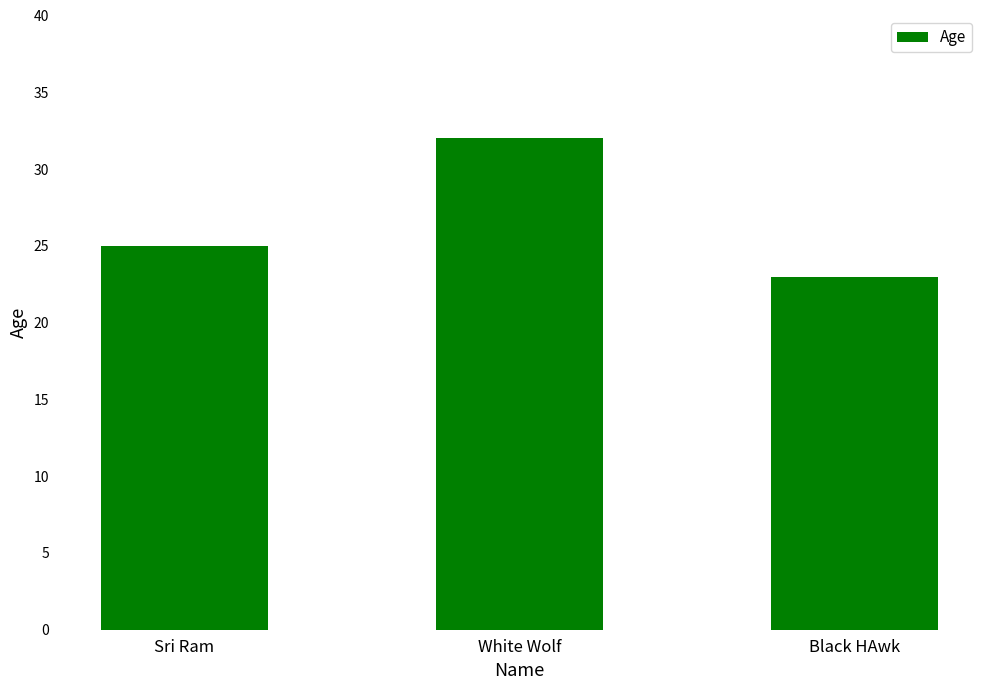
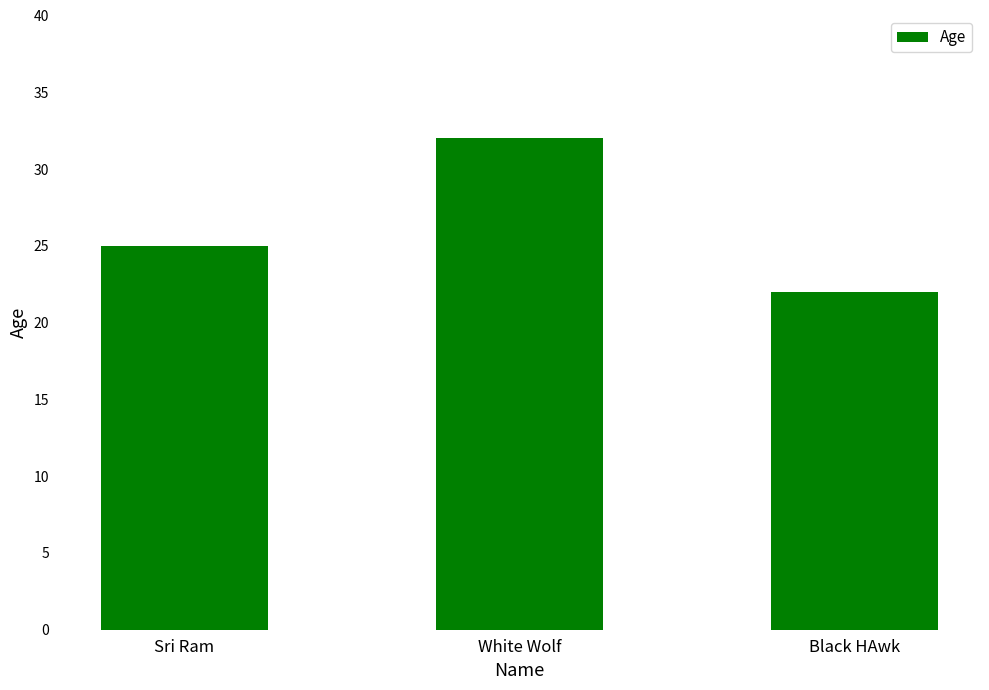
  {
    "Sri Ram": 25,
    "White Wolf": 32,
-   "Black HAwk": 23
+   "Black HAwk": 22
  }
